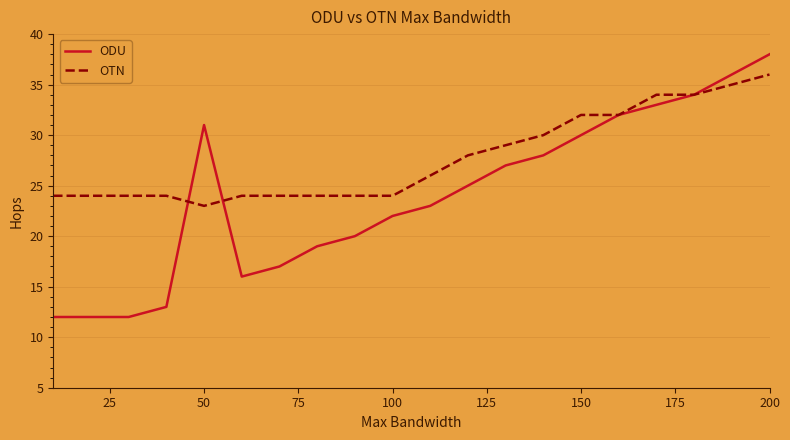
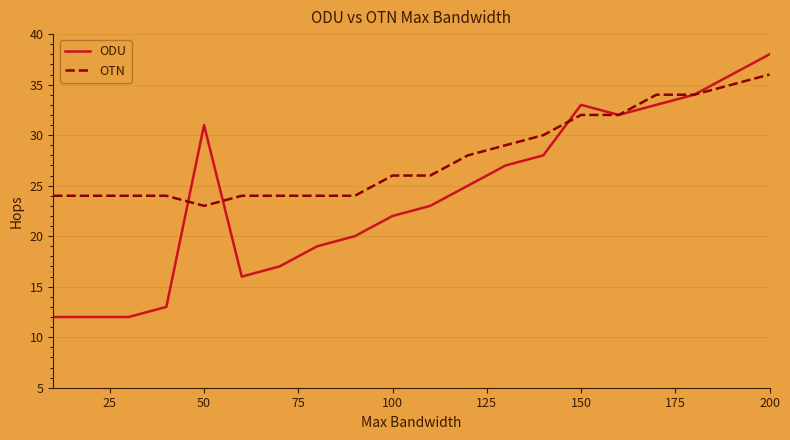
  {
    "ODU": {
      "50": 31,
      "100": 22,
-     "150": 30,
+     "150": 33,
      "200": 38
    },
    "OTN": {
      "50": 23,
-     "100": 24,
+     "100": 26,
      "150": 32,
      "200": 36
    }
  }
